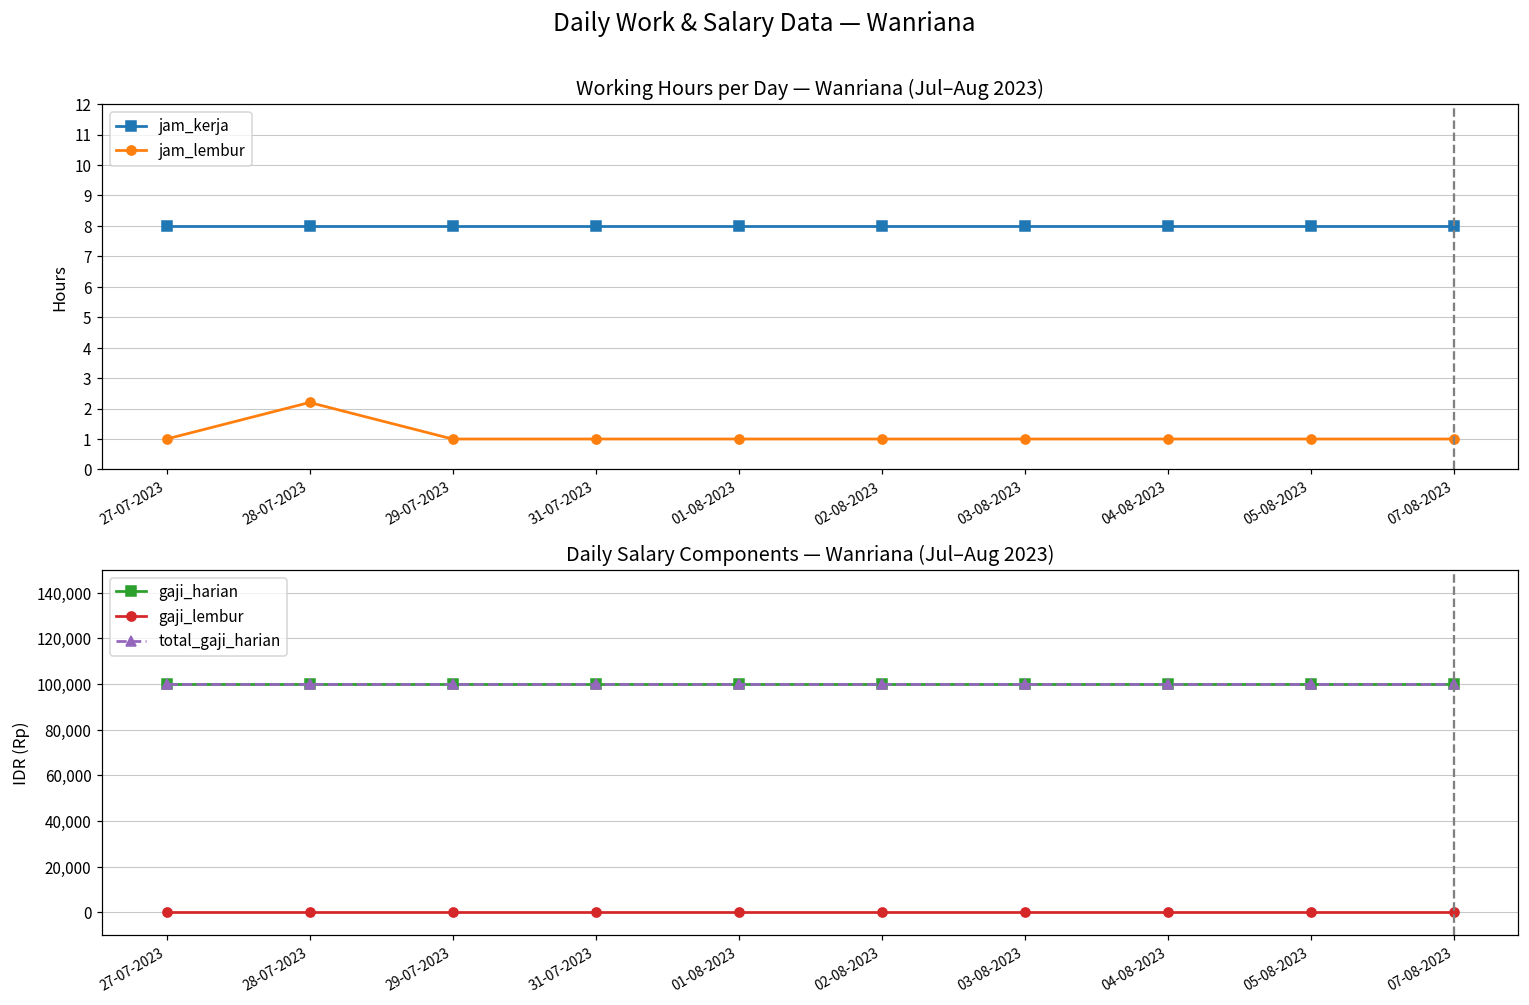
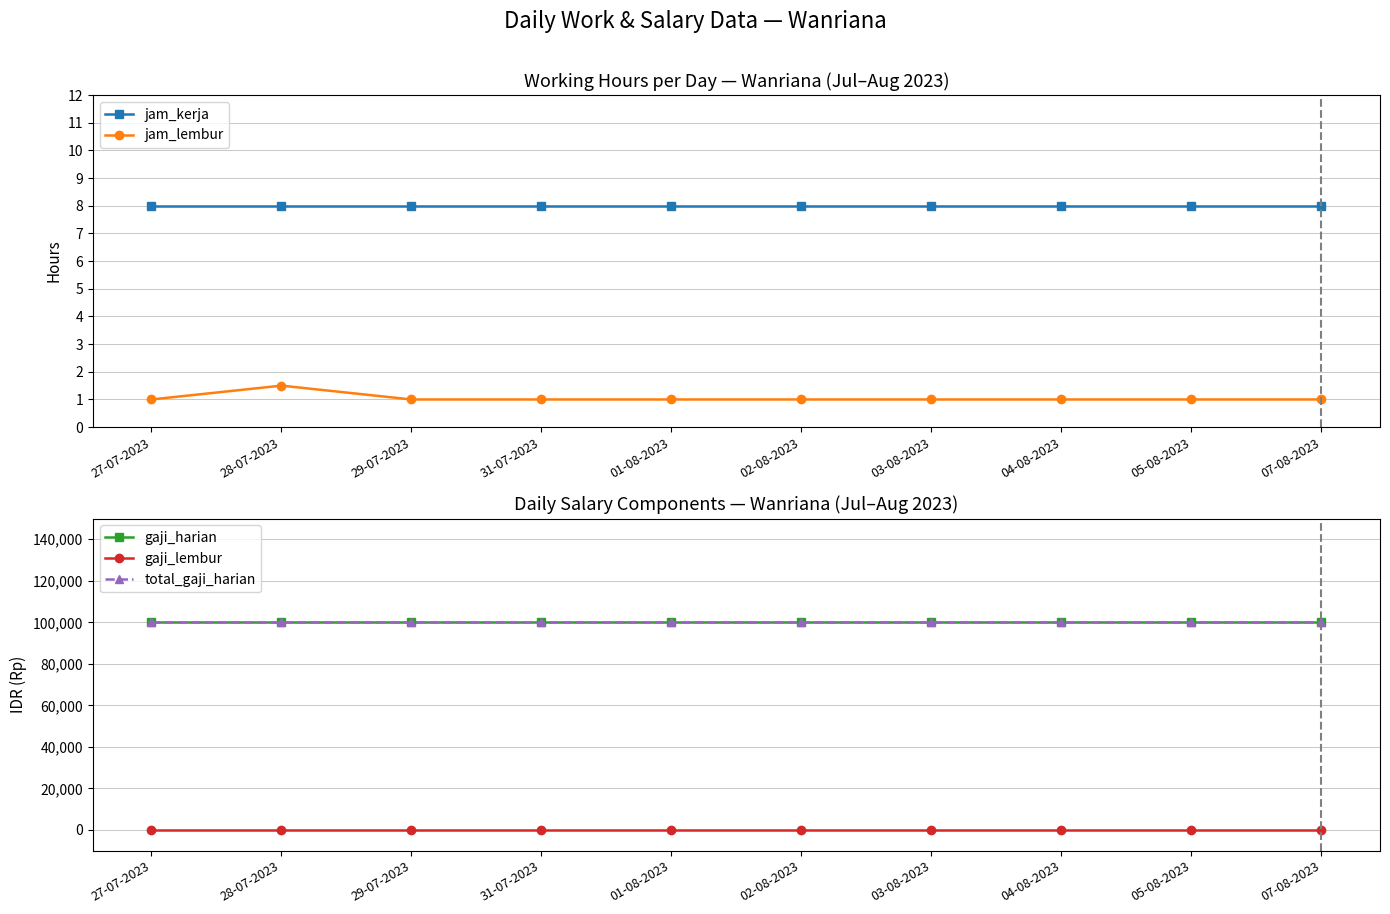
  {
    "Working Hours per Day — Wanriana (Jul–Aug 2023)": {
      "jam_kerja": {
        "27-07-2023": "8.0",
        "28-07-2023": "8.0",
        "29-07-2023": "8.0",
        "31-07-2023": "8.0",
        "01-08-2023": "8.0",
        "02-08-2023": "8.0",
        "03-08-2023": "8.0",
        "04-08-2023": "8.0",
        "05-08-2023": "8.0",
        "07-08-2023": "8.0"
      },
      "jam_lembur": {
        "27-07-2023": "1.0",
-       "28-07-2023": "2.2",
+       "28-07-2023": "1.5",
        "29-07-2023": "1.0",
        "31-07-2023": "1.0",
        "01-08-2023": "1.0",
        "02-08-2023": "1.0",
        "03-08-2023": "1.0",
        "04-08-2023": "1.0",
        "05-08-2023": "1.0",
        "07-08-2023": "1.0"
      }
    },
    "Daily Salary Components — Wanriana (Jul–Aug 2023)": {
      "total_gaji_harian": {
        "27-07-2023": "100,000",
        "28-07-2023": "100,000",
        "29-07-2023": "100,000",
        "31-07-2023": "100,000",
        "01-08-2023": "100,000",
        "02-08-2023": "100,000",
        "03-08-2023": "100,000",
        "04-08-2023": "100,000",
        "05-08-2023": "100,000",
        "07-08-2023": "100,000"
      },
      "gaji_lembur": {
        "27-07-2023": "0",
        "28-07-2023": "0",
        "29-07-2023": "0",
        "31-07-2023": "0",
        "01-08-2023": "0",
        "02-08-2023": "0",
        "03-08-2023": "0",
        "04-08-2023": "0",
        "05-08-2023": "0",
        "07-08-2023": "0"
      }
    }
  }
